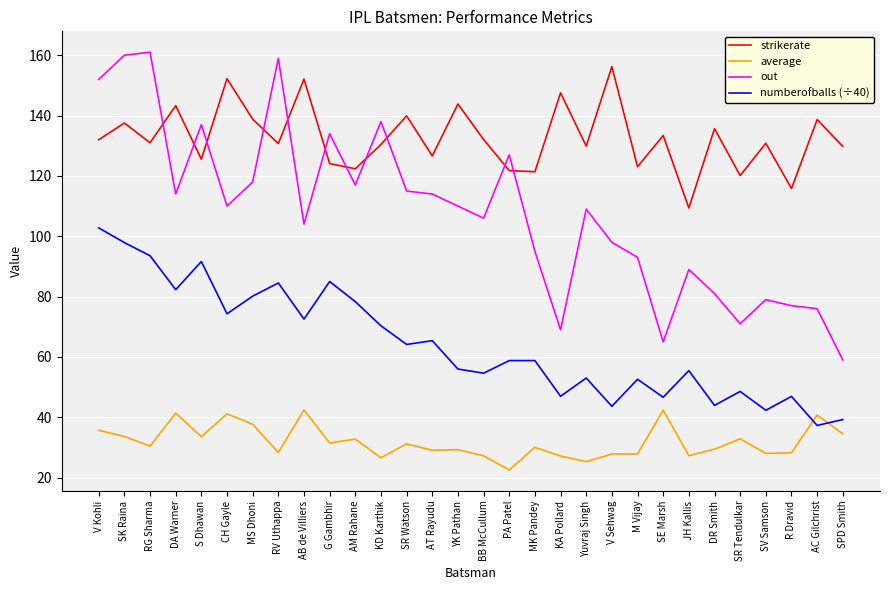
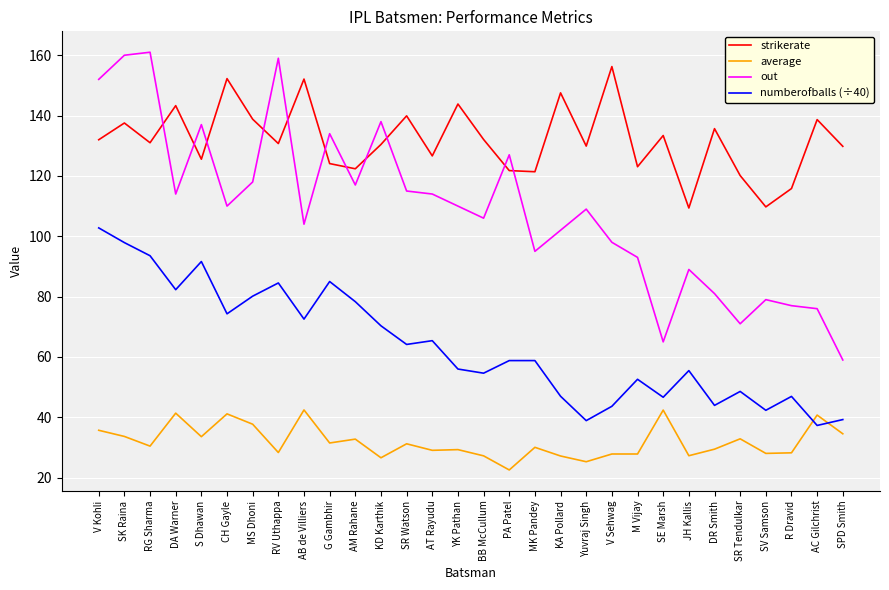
  {
    "strikerate": {
      "V Kohli": 132,
      "SK Raina": 138,
      "RG Sharma": 131,
      "DA Warner": 143,
      "S Dhawan": 126,
      "CH Gayle": 152,
      "MS Dhoni": 139,
      "RV Uthappa": 131,
      "AB de Villiers": 152,
      "G Gambhir": 124,
      "AM Rahane": 122,
      "KD Karthik": 130,
      "SR Watson": 140,
      "AT Rayudu": 127,
      "YK Pathan": 144,
      "BB McCullum": 132,
      "PA Patel": 122,
      "MK Pandey": 121,
      "KA Pollard": 148,
      "Yuvraj Singh": 130,
      "V Sehwag": 156,
      "M Vijay": 123,
      "SE Marsh": 133,
      "JH Kallis": 109,
      "DR Smith": 136,
      "SR Tendulkar": 120,
-     "SV Samson": 131,
+     "SV Samson": 110,
      "R Dravid": 116,
      "AC Gilchrist": 139,
      "SPD Smith": 130
    },
    "average": {
      "V Kohli": 36,
      "SK Raina": 34,
      "RG Sharma": 30,
      "DA Warner": 41,
      "S Dhawan": 34,
      "CH Gayle": 41,
      "MS Dhoni": 38,
      "RV Uthappa": 28,
      "AB de Villiers": 42,
      "G Gambhir": 31,
      "AM Rahane": 33,
      "KD Karthik": 27,
      "SR Watson": 31,
      "AT Rayudu": 29,
      "YK Pathan": 29,
      "BB McCullum": 27,
      "PA Patel": 23,
      "MK Pandey": 30,
      "KA Pollard": 27,
      "Yuvraj Singh": 25,
      "V Sehwag": 28,
      "M Vijay": 28,
      "SE Marsh": 42,
      "JH Kallis": 27,
      "DR Smith": 29,
      "SR Tendulkar": 33,
      "SV Samson": 28,
      "R Dravid": 28,
      "AC Gilchrist": 41,
      "SPD Smith": 35
    },
    "out": {
      "V Kohli": 152,
      "SK Raina": 160,
      "RG Sharma": 161,
      "DA Warner": 114,
      "S Dhawan": 137,
      "CH Gayle": 110,
      "MS Dhoni": 118,
      "RV Uthappa": 159,
      "AB de Villiers": 104,
      "G Gambhir": 134,
      "AM Rahane": 117,
      "KD Karthik": 138,
      "SR Watson": 115,
      "AT Rayudu": 114,
      "YK Pathan": 110,
      "BB McCullum": 106,
      "PA Patel": 127,
      "MK Pandey": 95,
-     "KA Pollard": 69,
+     "KA Pollard": 102,
      "Yuvraj Singh": 109,
      "V Sehwag": 98,
      "M Vijay": 93,
      "SE Marsh": 65,
      "JH Kallis": 89,
      "DR Smith": 81,
      "SR Tendulkar": 71,
      "SV Samson": 79,
      "R Dravid": 77,
      "AC Gilchrist": 76,
      "SPD Smith": 59
    },
    "numberofballs (÷40)": {
      "V Kohli": 103,
      "SK Raina": 98,
      "RG Sharma": 94,
      "DA Warner": 82,
      "S Dhawan": 92,
      "CH Gayle": 74,
      "MS Dhoni": 80,
      "RV Uthappa": 85,
      "AB de Villiers": 73,
      "G Gambhir": 85,
      "AM Rahane": 78,
      "KD Karthik": 70,
      "SR Watson": 64,
      "AT Rayudu": 65,
      "YK Pathan": 56,
      "BB McCullum": 55,
      "PA Patel": 59,
      "MK Pandey": 59,
      "KA Pollard": 47,
-     "Yuvraj Singh": 53,
+     "Yuvraj Singh": 39,
      "V Sehwag": 44,
      "M Vijay": 53,
      "SE Marsh": 47,
      "JH Kallis": 55,
      "DR Smith": 44,
      "SR Tendulkar": 49,
      "SV Samson": 42,
      "R Dravid": 47,
      "AC Gilchrist": 37,
      "SPD Smith": 39
    }
  }
